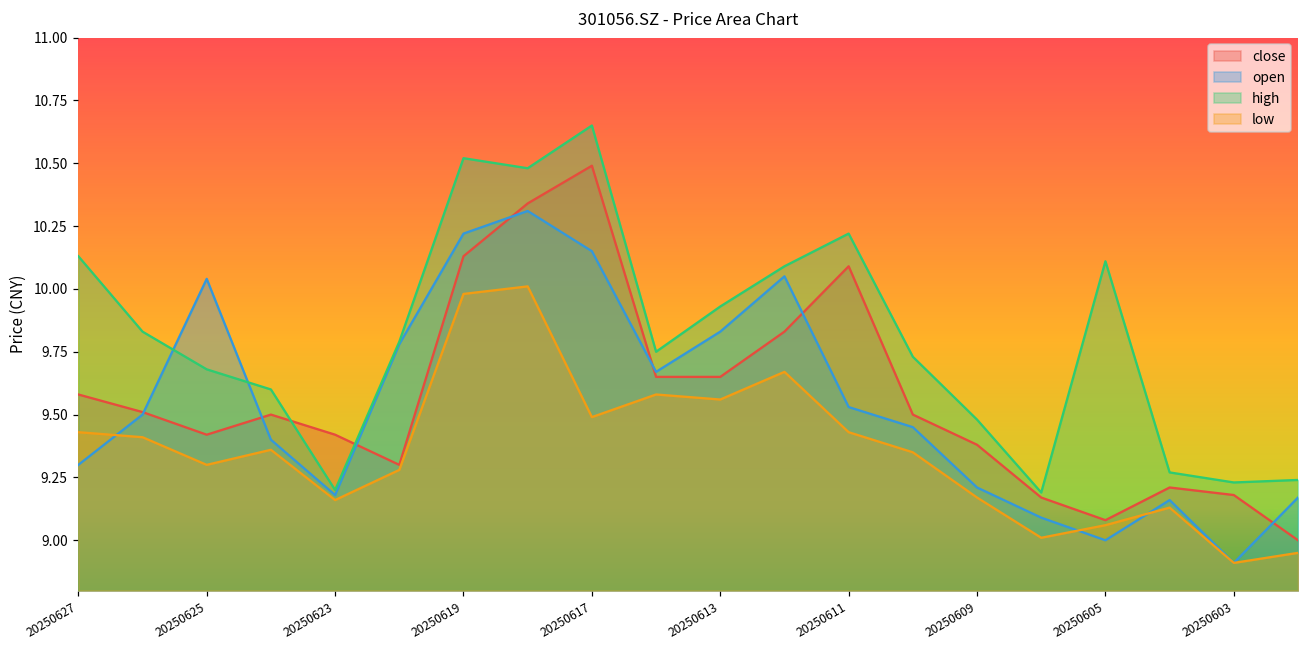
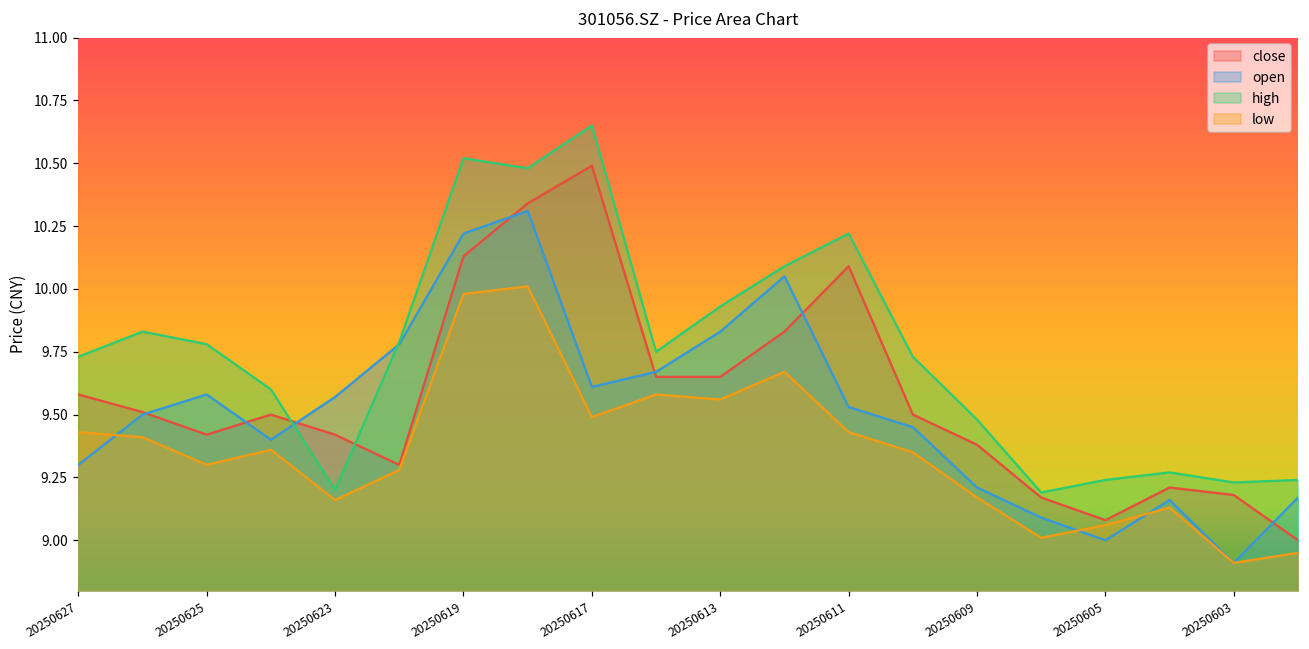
  {
    "open": {
      "20250627": 9.30,
-     "20250625": 10.04,
-     "20250623": 9.18,
+     "20250625": 9.58,
+     "20250623": 9.57,
      "20250619": 10.22,
-     "20250617": 10.15,
+     "20250617": 9.61,
      "20250613": 9.83,
      "20250611": 9.53,
      "20250609": 9.21,
      "20250605": 9.00
    },
    "high": {
-     "20250627": 10.13,
-     "20250625": 9.68,
+     "20250627": 9.73,
+     "20250625": 9.78,
      "20250623": 9.20,
      "20250619": 10.52,
      "20250617": 10.65,
      "20250613": 9.93,
      "20250611": 10.22,
      "20250609": 9.48,
-     "20250605": 10.11,
+     "20250605": 9.24,
      "20250603": 9.23
    }
  }
